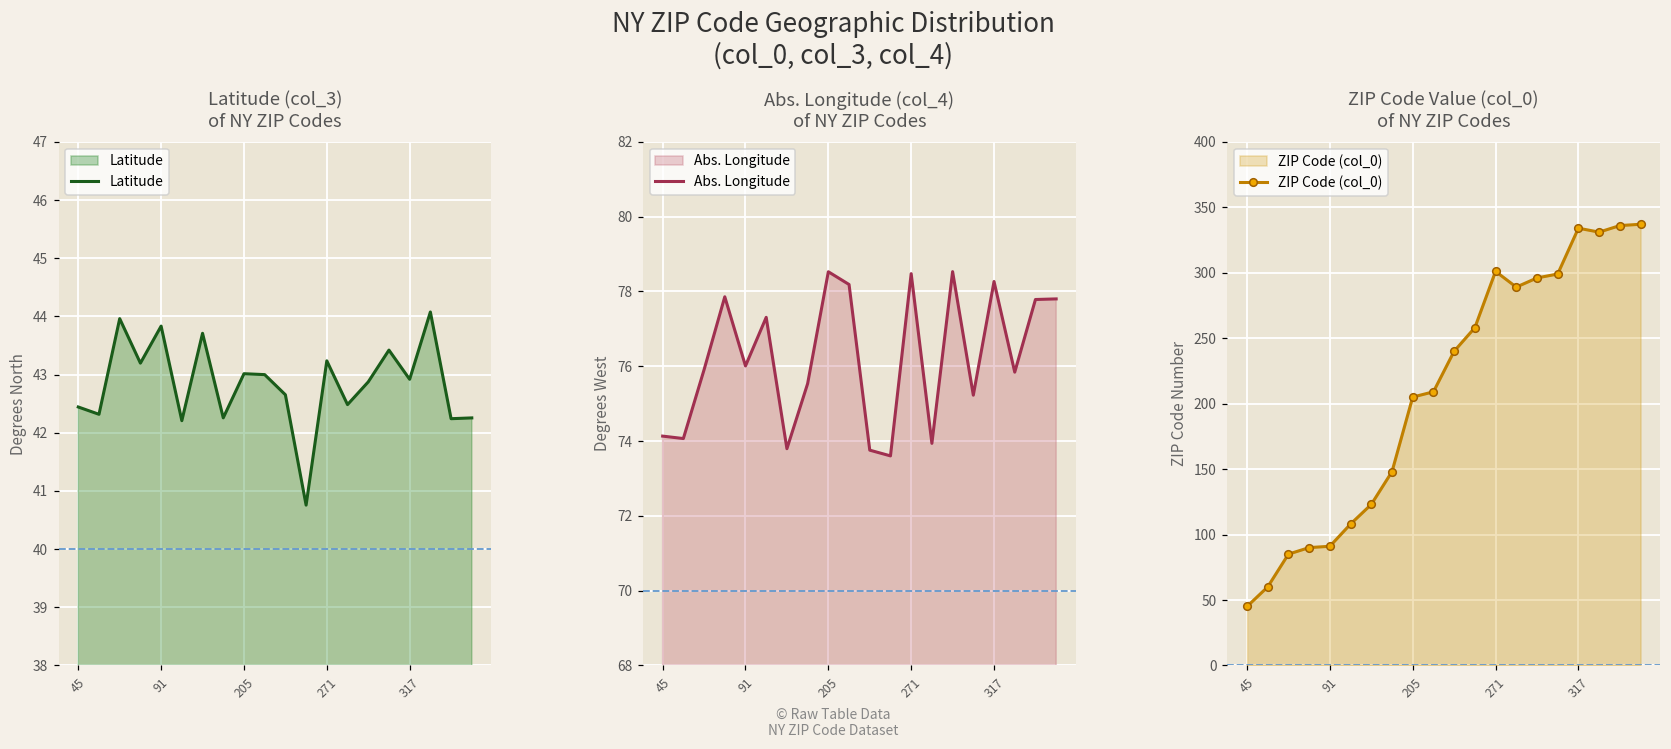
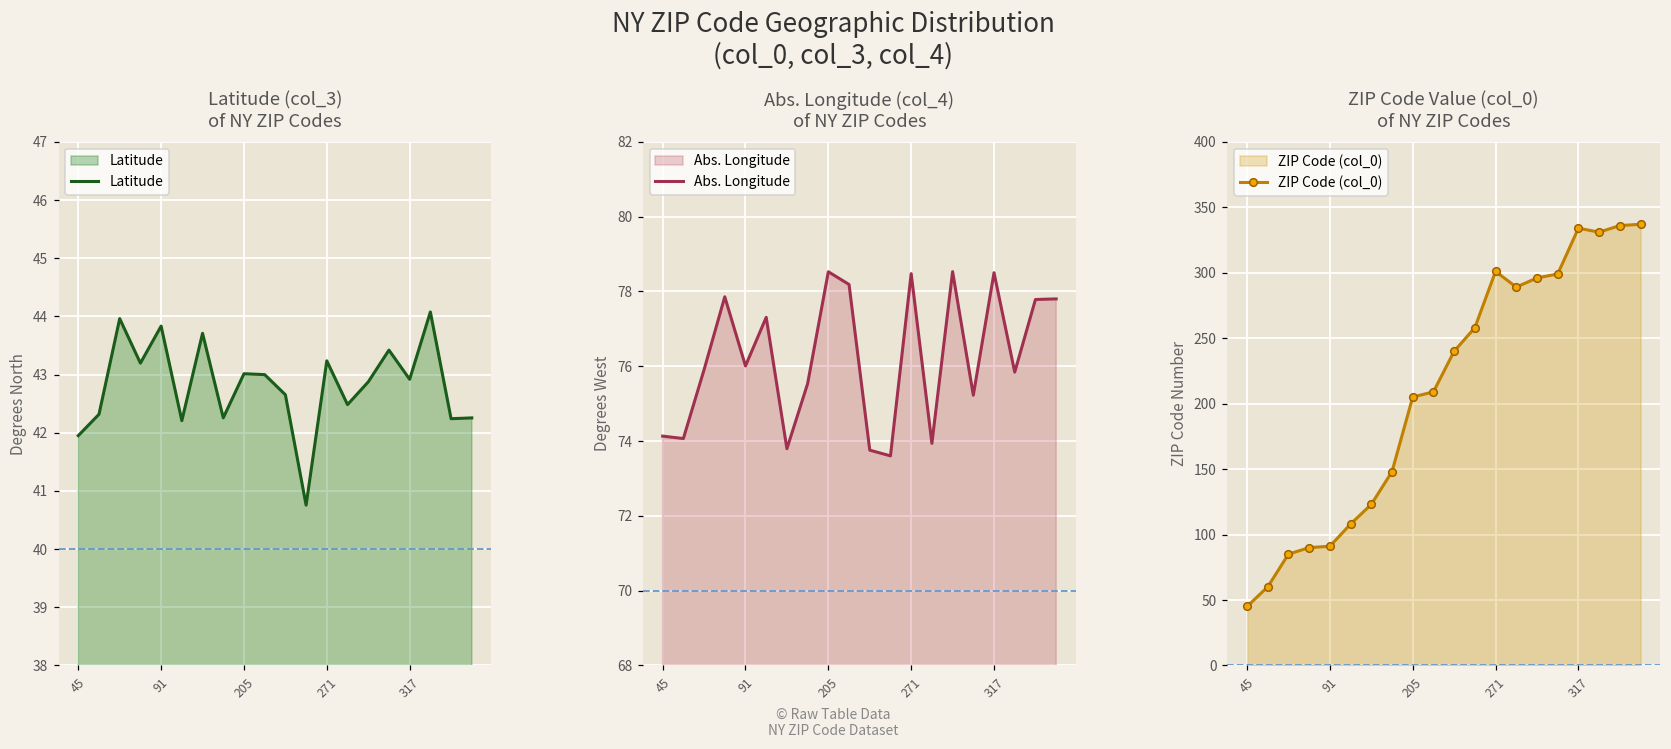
  {
    "Latitude (col_3) of NY ZIP Codes": {
-     "45": 42.4,
+     "45": 41.9,
      "91": 43.8,
      "205": 43.0,
      "271": 43.2,
      "317": 42.9
    },
    "Abs. Longitude (col_4) of NY ZIP Codes": {
      "45": 74.1,
      "91": 76.0,
      "205": 78.5,
      "271": 78.5,
-     "317": 78.3
+     "317": 78.5
    },
    "ZIP Code Value (col_0) of NY ZIP Codes": {
      "45": 45,
      "91": 91,
      "205": 205,
      "271": 301,
      "317": 334
    }
  }
